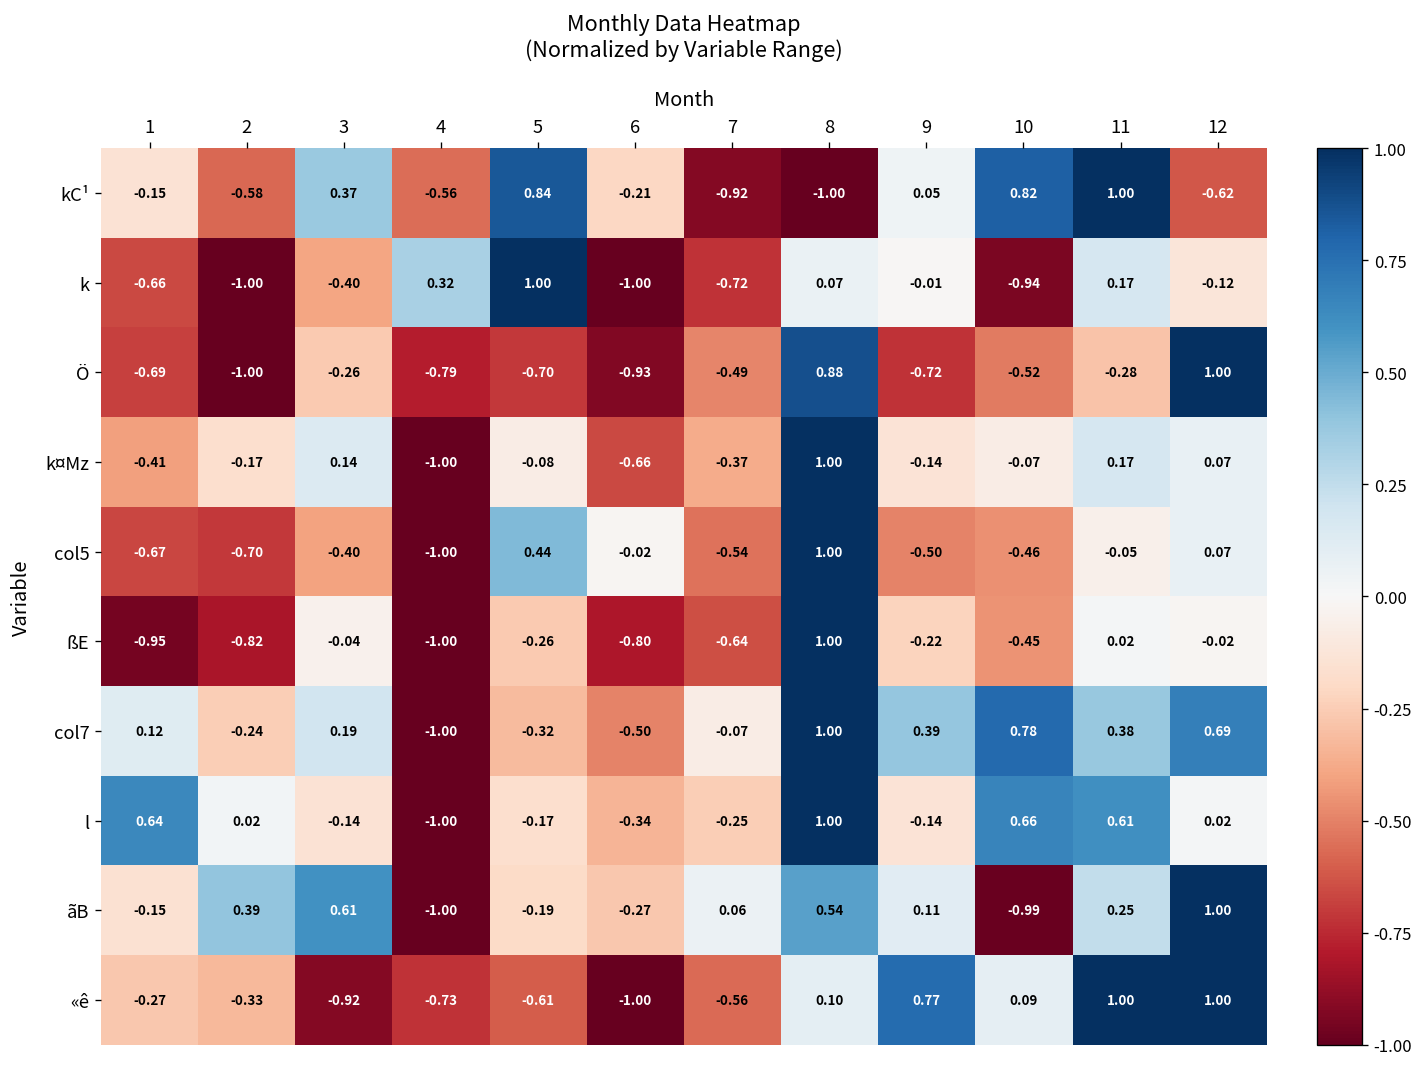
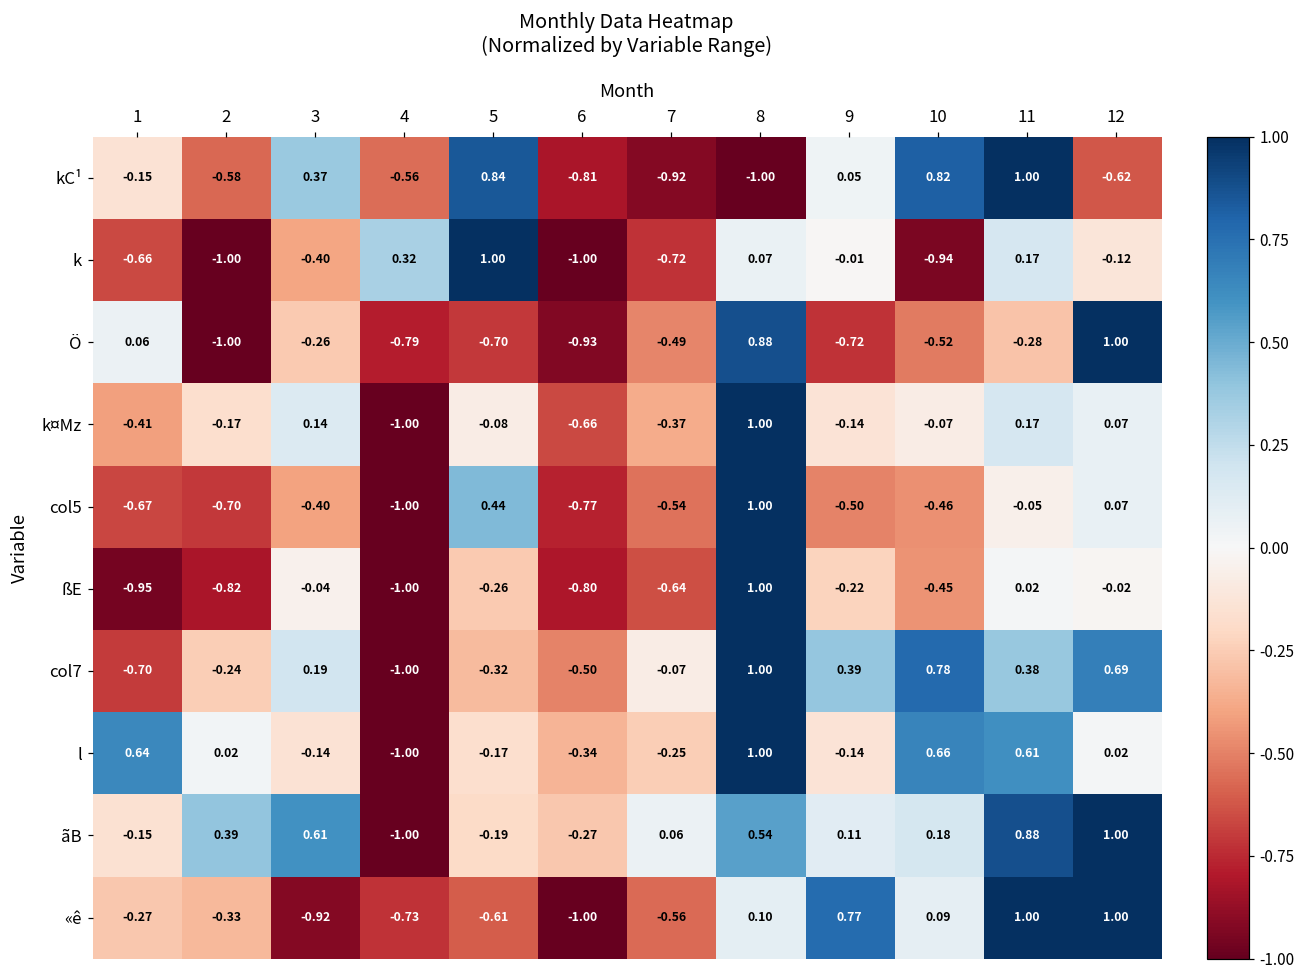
  {
    "kC¹": {
      "1": -0.15,
      "2": -0.58,
      "3": 0.37,
      "4": -0.56,
      "5": 0.84,
-     "6": -0.21,
+     "6": -0.81,
      "7": -0.92,
      "8": -1.00,
      "9": 0.05,
      "10": 0.82,
      "11": 1.00,
      "12": -0.62
    },
    "k": {
      "1": -0.66,
      "2": -1.00,
      "3": -0.40,
      "4": 0.32,
      "5": 1.00,
      "6": -1.00,
      "7": -0.72,
      "8": 0.07,
      "9": -0.01,
      "10": -0.94,
      "11": 0.17,
      "12": -0.12
    },
    "Ö": {
-     "1": -0.69,
+     "1": 0.06,
      "2": -1.00,
      "3": -0.26,
      "4": -0.79,
      "5": -0.70,
      "6": -0.93,
      "7": -0.49,
      "8": 0.88,
      "9": -0.72,
      "10": -0.52,
      "11": -0.28,
      "12": 1.00
    },
    "k¤Mz": {
      "1": -0.41,
      "2": -0.17,
      "3": 0.14,
      "4": -1.00,
      "5": -0.08,
      "6": -0.66,
      "7": -0.37,
      "8": 1.00,
      "9": -0.14,
      "10": -0.07,
      "11": 0.17,
      "12": 0.07
    },
    "col5": {
      "1": -0.67,
      "2": -0.70,
      "3": -0.40,
      "4": -1.00,
      "5": 0.44,
-     "6": -0.02,
+     "6": -0.77,
      "7": -0.54,
      "8": 1.00,
      "9": -0.50,
      "10": -0.46,
      "11": -0.05,
      "12": 0.07
    },
    "ßE": {
      "1": -0.95,
      "2": -0.82,
      "3": -0.04,
      "4": -1.00,
      "5": -0.26,
      "6": -0.80,
      "7": -0.64,
      "8": 1.00,
      "9": -0.22,
      "10": -0.45,
      "11": 0.02,
      "12": -0.02
    },
    "col7": {
-     "1": 0.12,
+     "1": -0.70,
      "2": -0.24,
      "3": 0.19,
      "4": -1.00,
      "5": -0.32,
      "6": -0.50,
      "7": -0.07,
      "8": 1.00,
      "9": 0.39,
      "10": 0.78,
      "11": 0.38,
      "12": 0.69
    },
    "l": {
      "1": 0.64,
      "2": 0.02,
      "3": -0.14,
      "4": -1.00,
      "5": -0.17,
      "6": -0.34,
      "7": -0.25,
      "8": 1.00,
      "9": -0.14,
      "10": 0.66,
      "11": 0.61,
      "12": 0.02
    },
    "ãB": {
      "1": -0.15,
      "2": 0.39,
      "3": 0.61,
      "4": -1.00,
      "5": -0.19,
      "6": -0.27,
      "7": 0.06,
      "8": 0.54,
      "9": 0.11,
-     "10": -0.99,
-     "11": 0.25,
+     "10": 0.18,
+     "11": 0.88,
      "12": 1.00
    },
    "«ê": {
      "1": -0.27,
      "2": -0.33,
      "3": -0.92,
      "4": -0.73,
      "5": -0.61,
      "6": -1.00,
      "7": -0.56,
      "8": 0.10,
      "9": 0.77,
      "10": 0.09,
      "11": 1.00,
      "12": 1.00
    }
  }
